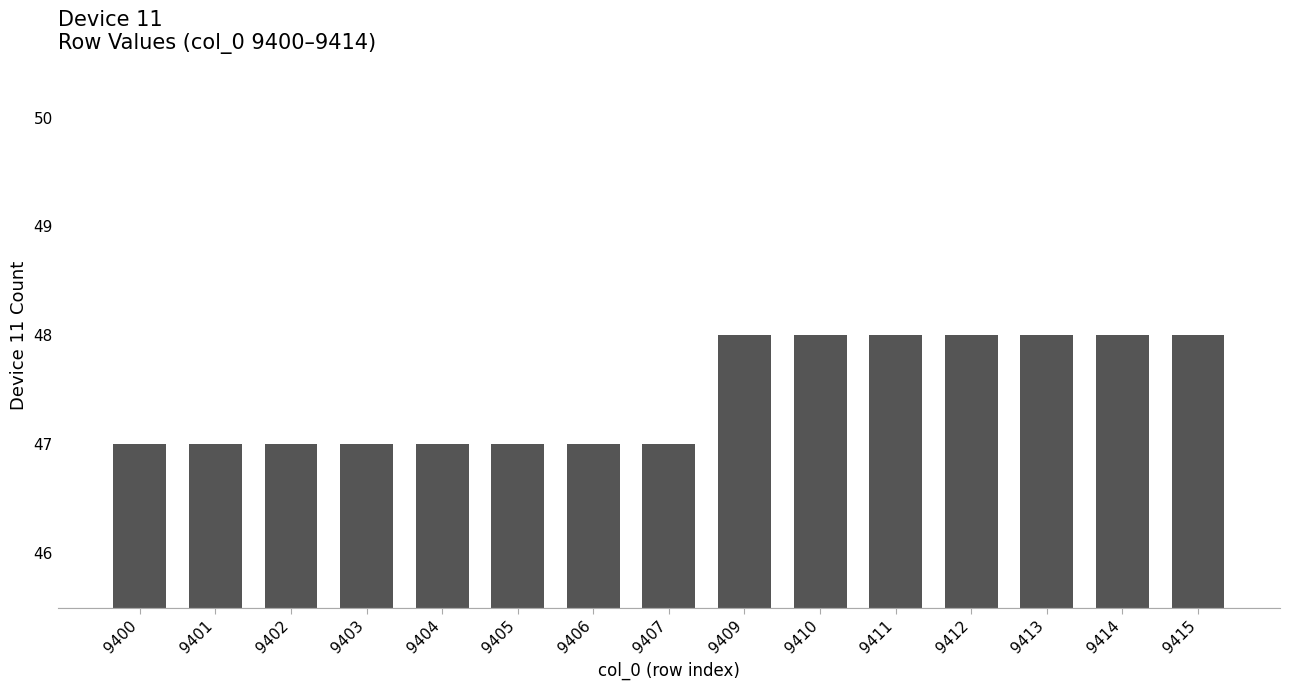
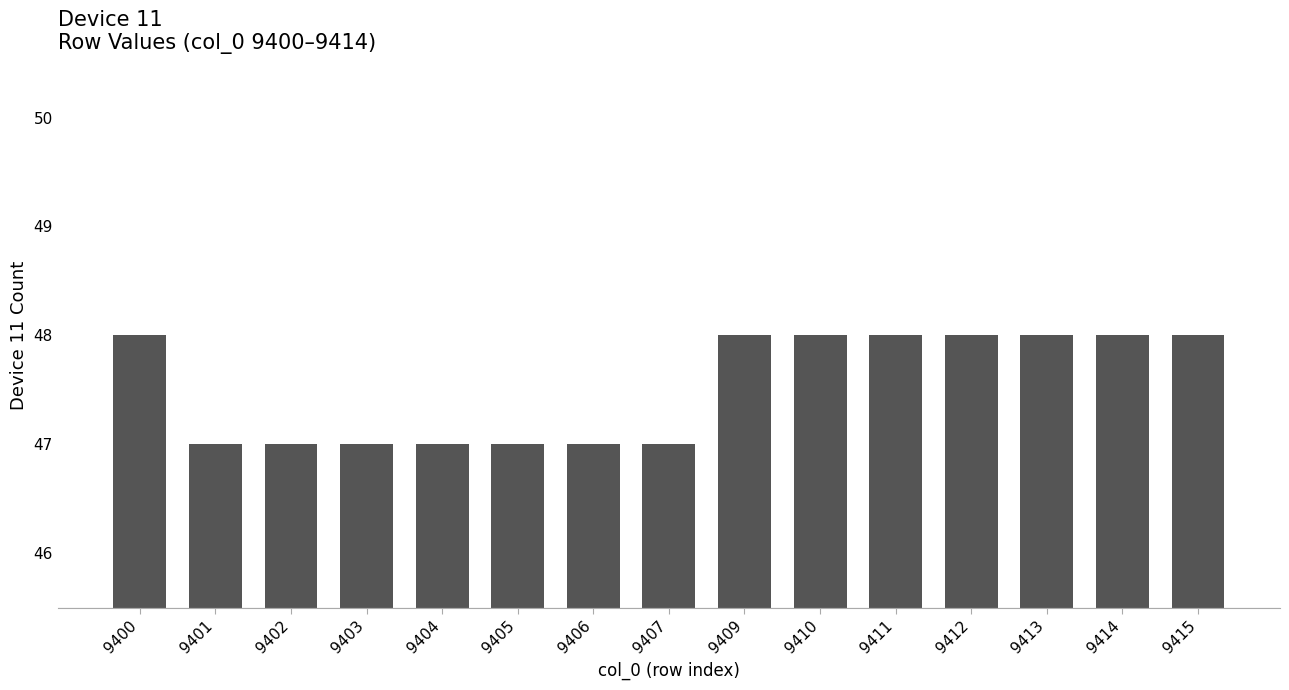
  {
-   "9400": 47,
+   "9400": 48,
    "9401": 47,
    "9402": 47,
    "9403": 47,
    "9404": 47,
    "9405": 47,
    "9406": 47,
    "9407": 47,
    "9409": 48,
    "9410": 48,
    "9411": 48,
    "9412": 48,
    "9413": 48,
    "9414": 48,
    "9415": 48
  }
